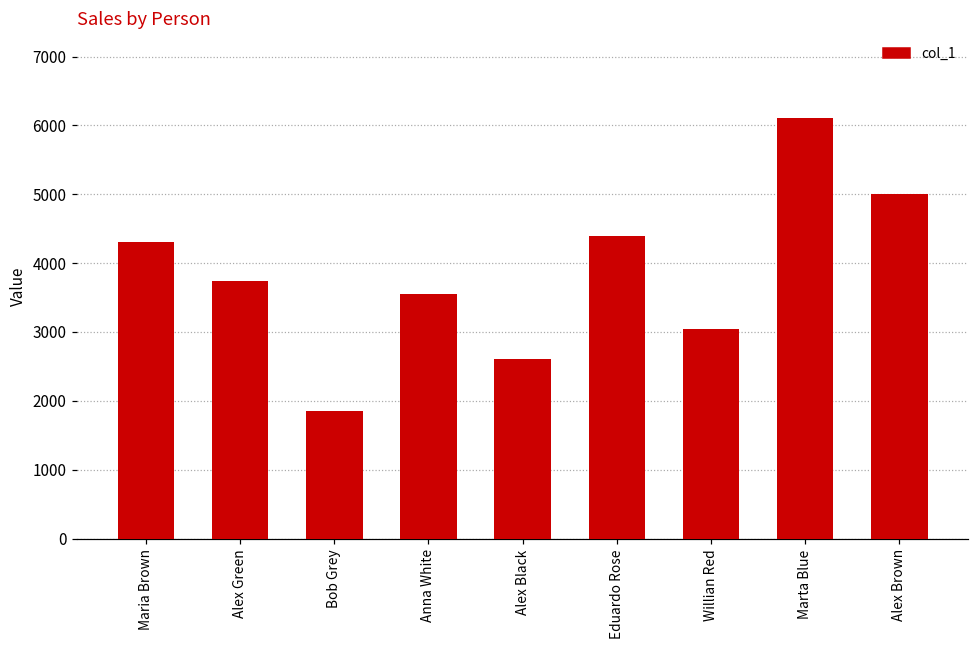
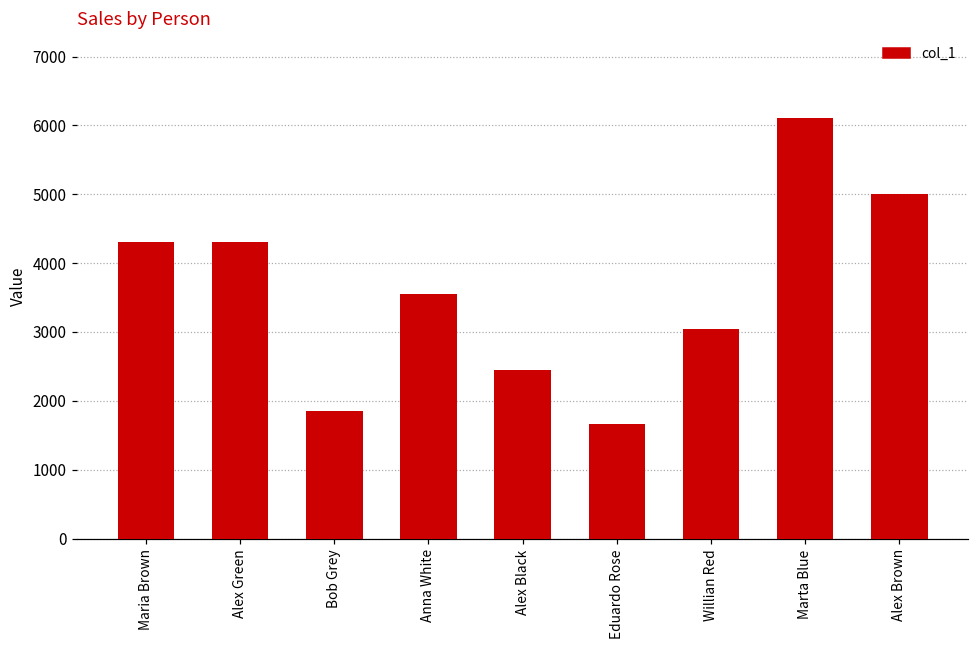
  {
    "Maria Brown": 4300,
-   "Alex Green": 3700,
+   "Alex Green": 4300,
    "Bob Grey": 1800,
    "Anna White": 3600,
-   "Alex Black": 2600,
-   "Eduardo Rose": 4400,
+   "Alex Black": 2500,
+   "Eduardo Rose": 1700,
    "Willian Red": 3000,
    "Marta Blue": 6100,
    "Alex Brown": 5000
  }
